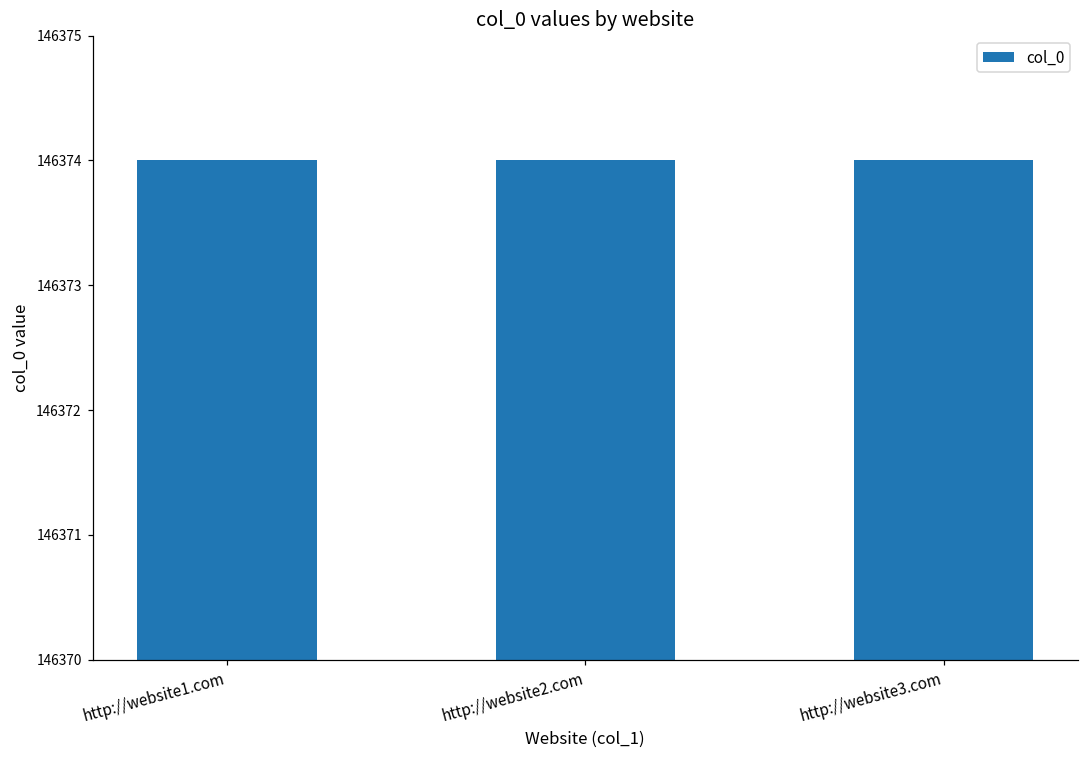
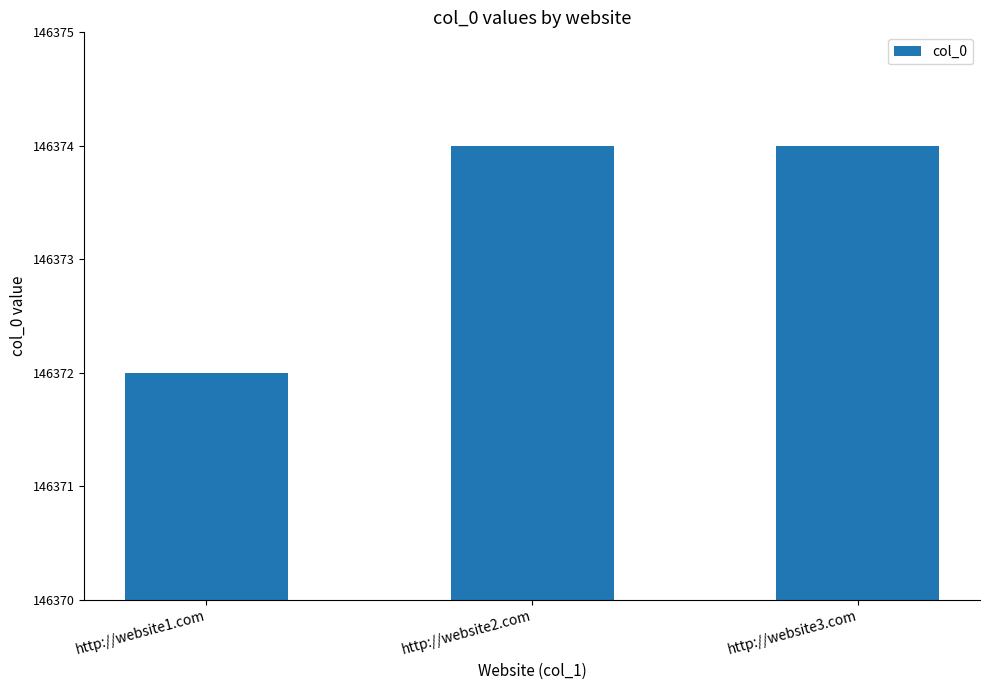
  {
-   "http://website1.com": 146374,
+   "http://website1.com": 146372,
    "http://website2.com": 146374,
    "http://website3.com": 146374
  }
